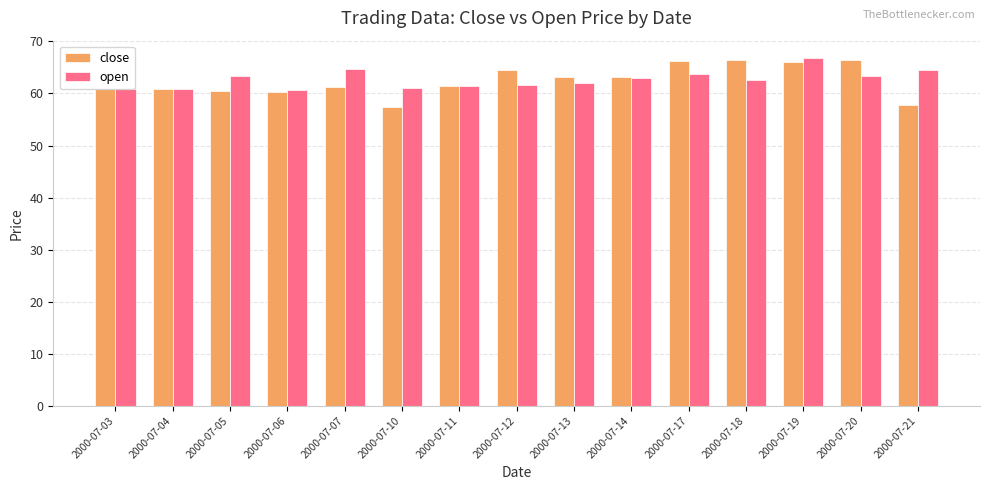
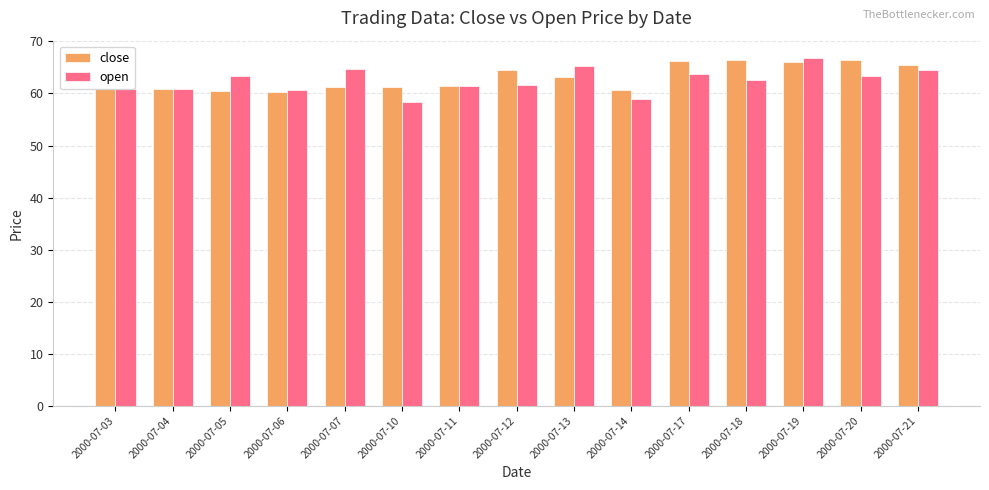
  {
    "close": {
      "2000-07-04": 61,
      "2000-07-05": 61,
      "2000-07-06": 60,
      "2000-07-07": 61,
-     "2000-07-10": 57,
+     "2000-07-10": 61,
      "2000-07-11": 62,
      "2000-07-12": 65,
      "2000-07-13": 63,
-     "2000-07-14": 63,
+     "2000-07-14": 61,
      "2000-07-17": 66,
      "2000-07-18": 66,
      "2000-07-19": 66,
      "2000-07-20": 67,
-     "2000-07-21": 58
+     "2000-07-21": 65
    },
    "open": {
      "2000-07-04": 61,
      "2000-07-05": 63,
      "2000-07-06": 61,
      "2000-07-07": 65,
-     "2000-07-10": 61,
+     "2000-07-10": 58,
      "2000-07-11": 62,
      "2000-07-12": 62,
-     "2000-07-13": 62,
-     "2000-07-14": 63,
+     "2000-07-13": 65,
+     "2000-07-14": 59,
      "2000-07-17": 64,
      "2000-07-18": 63,
      "2000-07-19": 67,
      "2000-07-20": 63,
      "2000-07-21": 65
    }
  }
